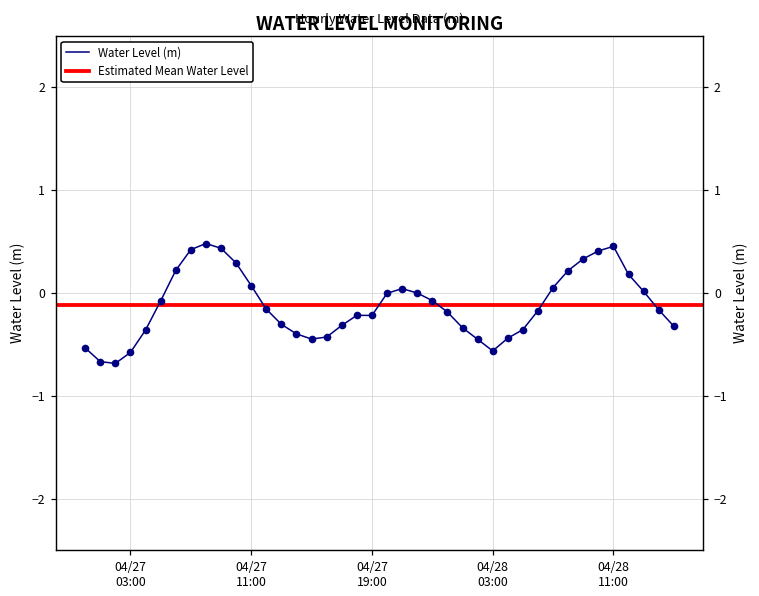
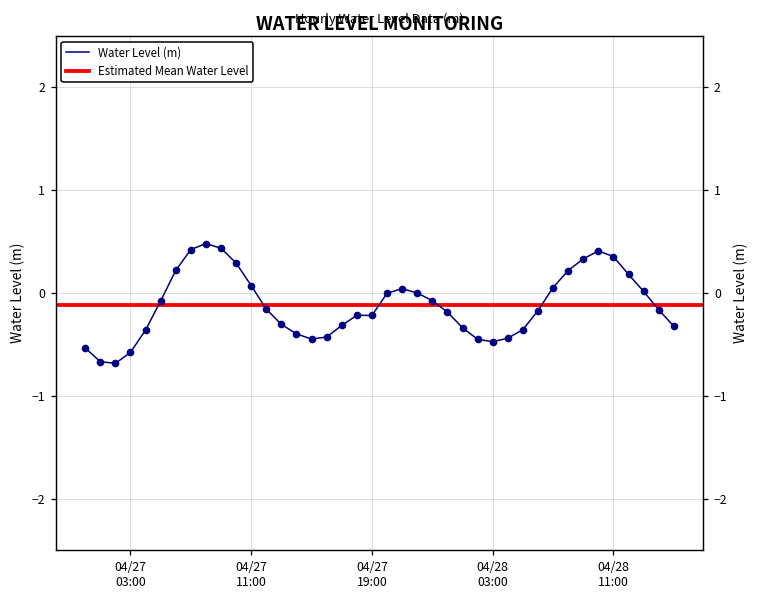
  {
    "04/27 03:00": -0.6,
    "04/27 11:00": 0.1,
    "04/27 19:00": -0.2,
-   "04/28 03:00": -0.6,
-   "04/28 11:00": 0.5
+   "04/28 03:00": -0.5,
+   "04/28 11:00": 0.4
  }
